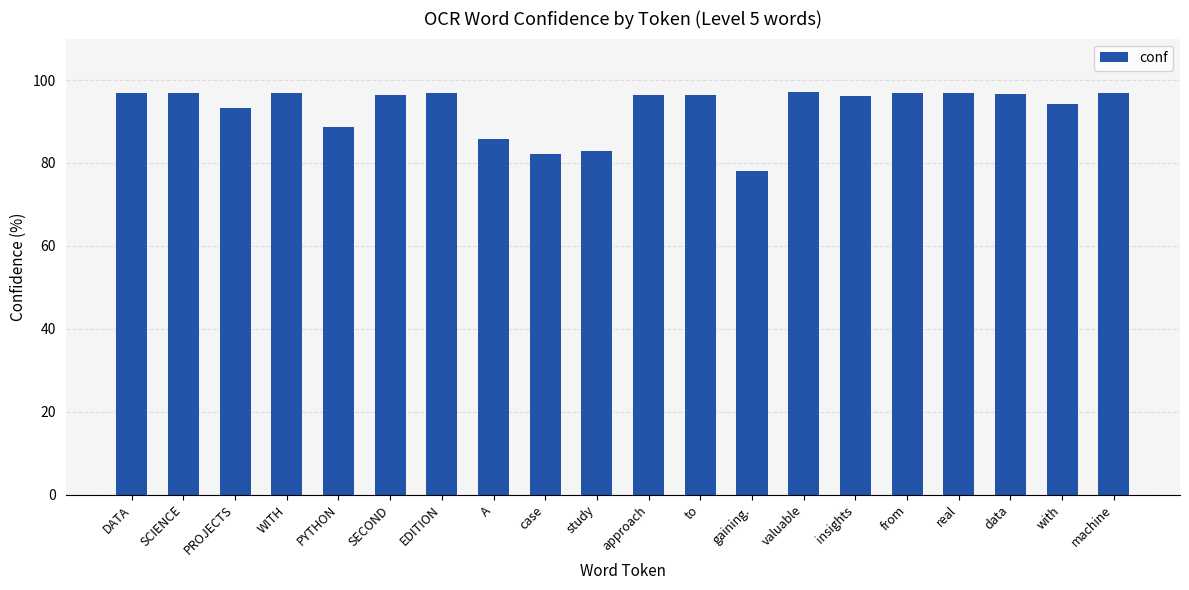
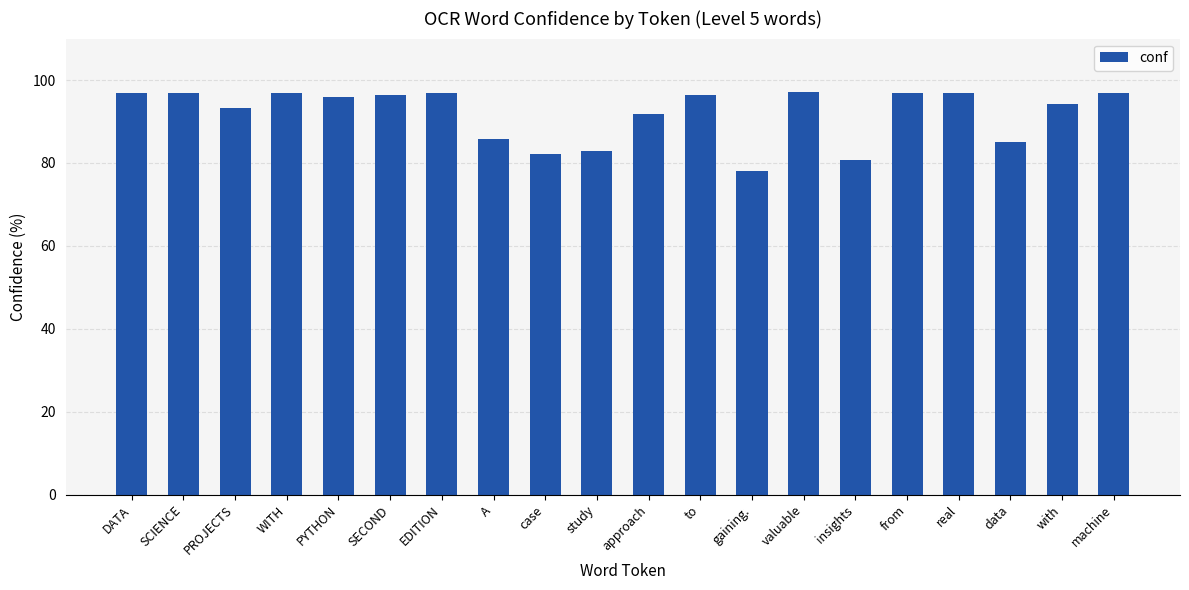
  {
    "DATA": 97,
    "SCIENCE": 97,
    "PROJECTS": 93,
    "WITH": 97,
-   "PYTHON": 89,
+   "PYTHON": 96,
    "SECOND": 96,
    "EDITION": 97,
    "A": 86,
    "case": 82,
    "study": 83,
-   "approach": 96,
+   "approach": 92,
    "to": 96,
    "gaining.": 78,
    "valuable": 97,
-   "insights": 96,
+   "insights": 81,
    "from": 97,
    "real": 97,
-   "data": 97,
+   "data": 85,
    "with": 94,
    "machine": 97
  }
